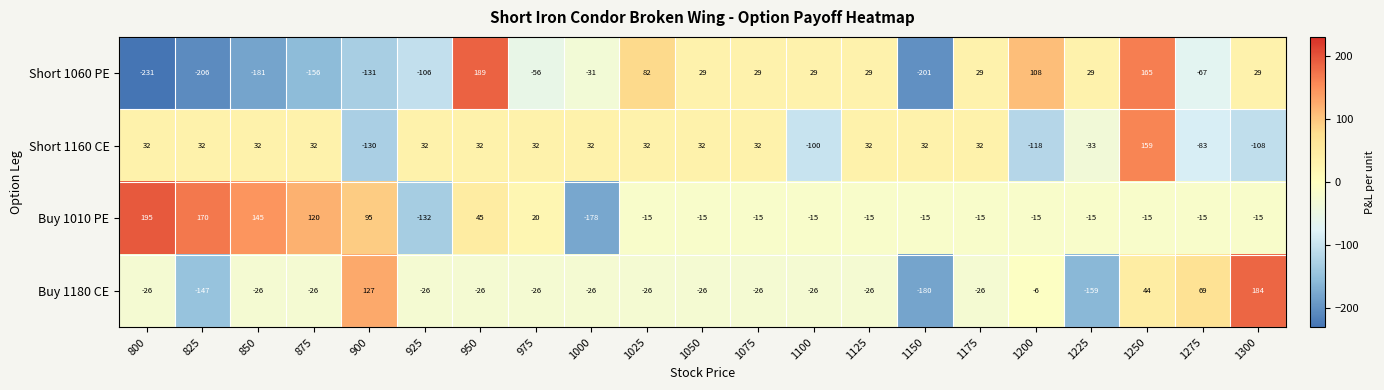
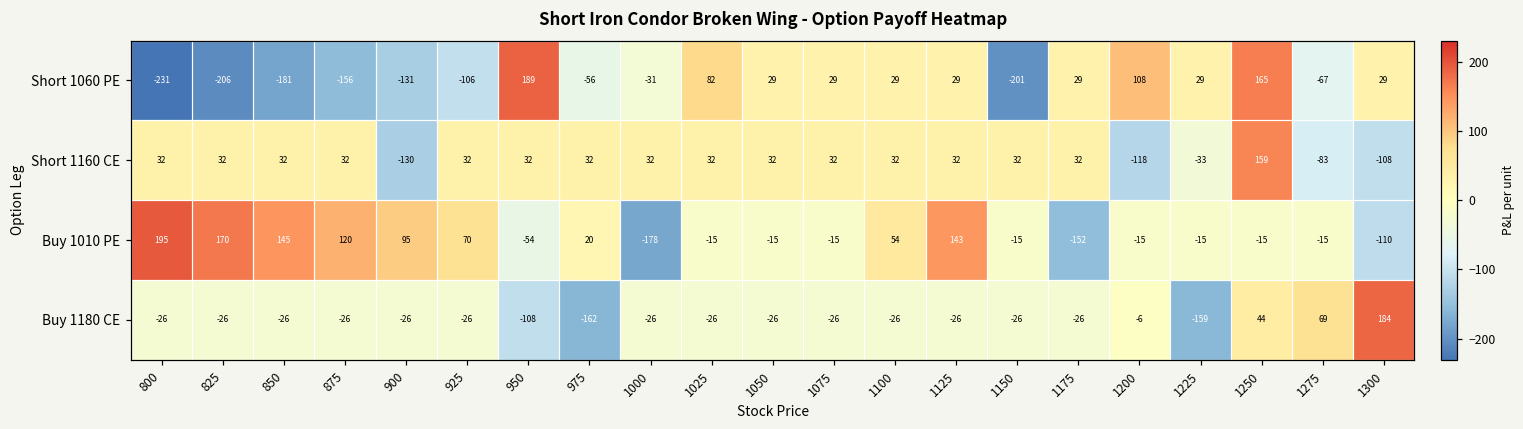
  {
    "Short 1060 PE": {
      "800": -231,
      "825": -206,
      "850": -181,
      "875": -156,
      "900": -131,
      "925": -106,
      "950": 189,
      "975": -56,
      "1000": -31,
      "1025": 82,
      "1050": 29,
      "1075": 29,
      "1100": 29,
      "1125": 29,
      "1150": -201,
      "1175": 29,
      "1200": 108,
      "1225": 29,
      "1250": 165,
      "1275": -67,
      "1300": 29
    },
    "Short 1160 CE": {
      "800": 32,
      "825": 32,
      "850": 32,
      "875": 32,
      "900": -130,
      "925": 32,
      "950": 32,
      "975": 32,
      "1000": 32,
      "1025": 32,
      "1050": 32,
      "1075": 32,
-     "1100": -100,
+     "1100": 32,
      "1125": 32,
      "1150": 32,
      "1175": 32,
      "1200": -118,
      "1225": -33,
      "1250": 159,
      "1275": -83,
      "1300": -108
    },
    "Buy 1010 PE": {
      "800": 195,
      "825": 170,
      "850": 145,
      "875": 120,
      "900": 95,
-     "925": -132,
-     "950": 45,
+     "925": 70,
+     "950": -54,
      "975": 20,
      "1000": -178,
      "1025": -15,
      "1050": -15,
      "1075": -15,
-     "1100": -15,
-     "1125": -15,
+     "1100": 54,
+     "1125": 143,
      "1150": -15,
-     "1175": -15,
+     "1175": -152,
      "1200": -15,
      "1225": -15,
      "1250": -15,
      "1275": -15,
-     "1300": -15
+     "1300": -110
    },
    "Buy 1180 CE": {
      "800": -26,
-     "825": -147,
+     "825": -26,
      "850": -26,
      "875": -26,
-     "900": 127,
+     "900": -26,
      "925": -26,
-     "950": -26,
-     "975": -26,
+     "950": -108,
+     "975": -162,
      "1000": -26,
      "1025": -26,
      "1050": -26,
      "1075": -26,
      "1100": -26,
      "1125": -26,
-     "1150": -180,
+     "1150": -26,
      "1175": -26,
      "1200": -6,
      "1225": -159,
      "1250": 44,
      "1275": 69,
      "1300": 184
    }
  }
